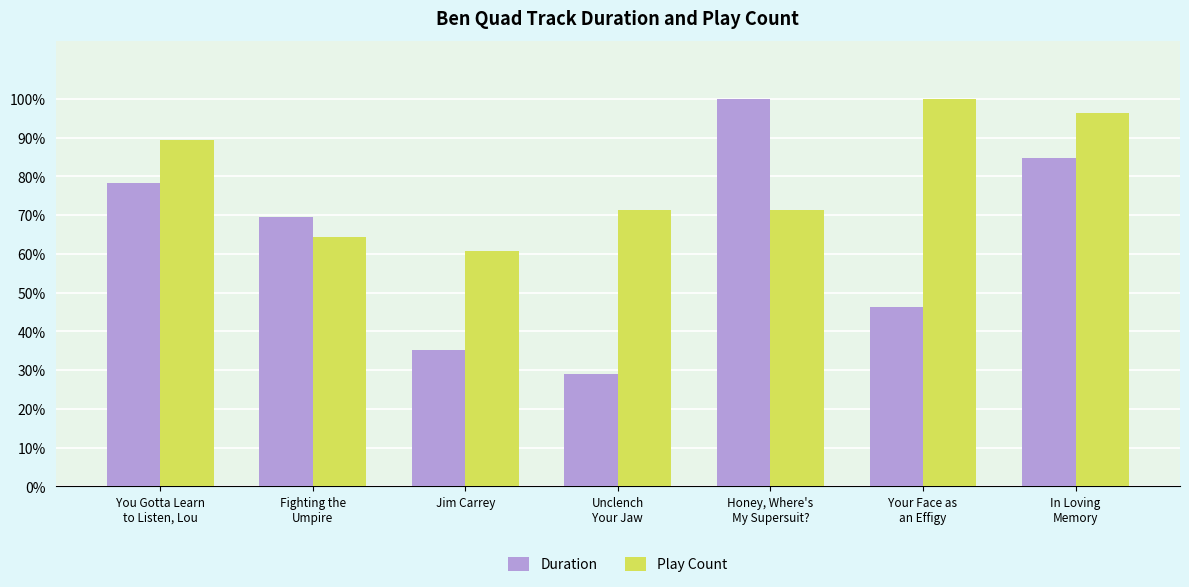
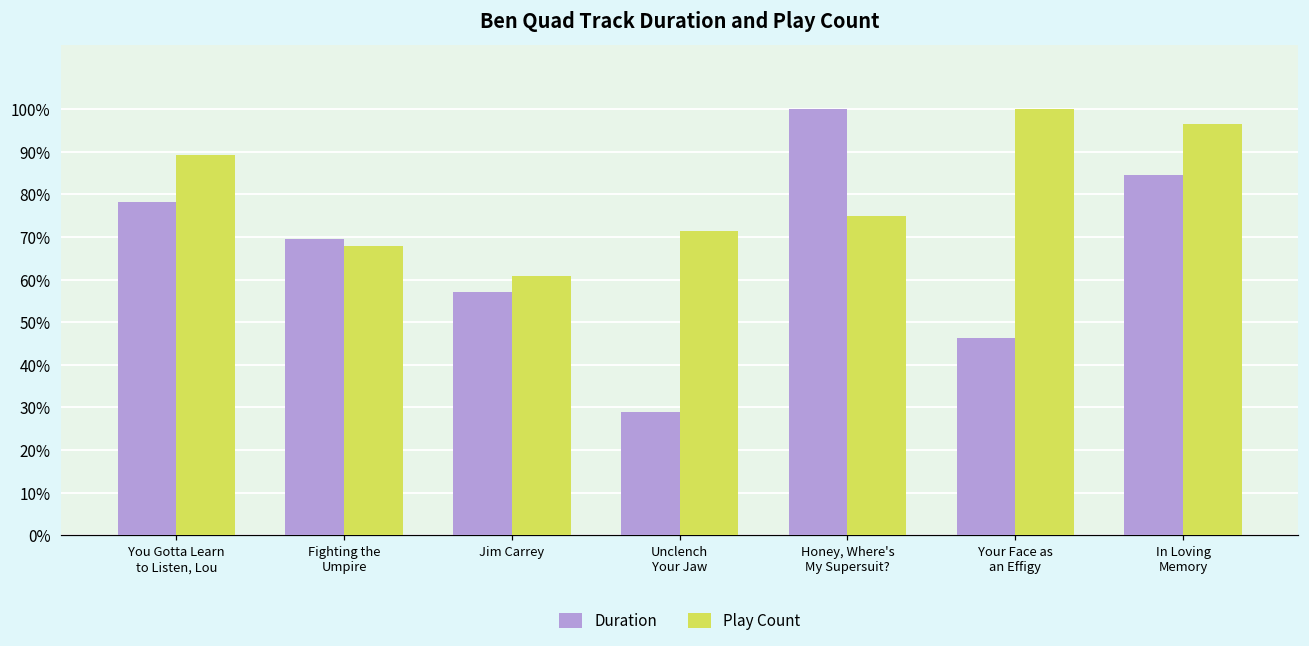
  {
    "Duration": {
      "You Gotta Learn to Listen, Lou": "78%",
      "Fighting the Umpire": "69%",
-     "Jim Carrey": "35%",
+     "Jim Carrey": "57%",
      "Unclench Your Jaw": "29%",
      "Honey, Where's My Supersuit?": "100%",
      "Your Face as an Effigy": "46%",
      "In Loving Memory": "85%"
    },
    "Play Count": {
      "You Gotta Learn to Listen, Lou": "89%",
-     "Fighting the Umpire": "64%",
+     "Fighting the Umpire": "68%",
      "Jim Carrey": "61%",
      "Unclench Your Jaw": "71%",
-     "Honey, Where's My Supersuit?": "71%",
+     "Honey, Where's My Supersuit?": "75%",
      "Your Face as an Effigy": "100%",
      "In Loving Memory": "96%"
    }
  }
